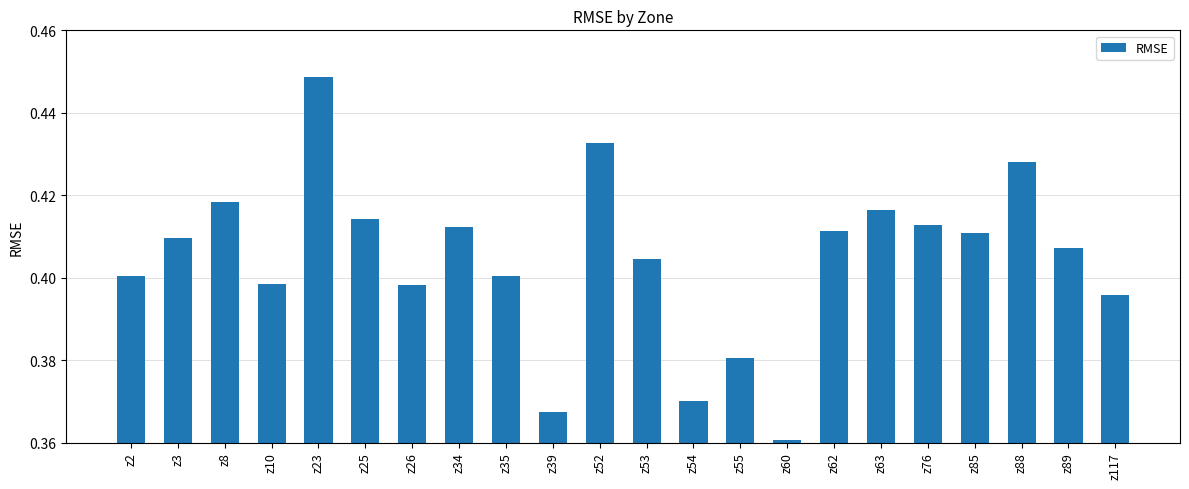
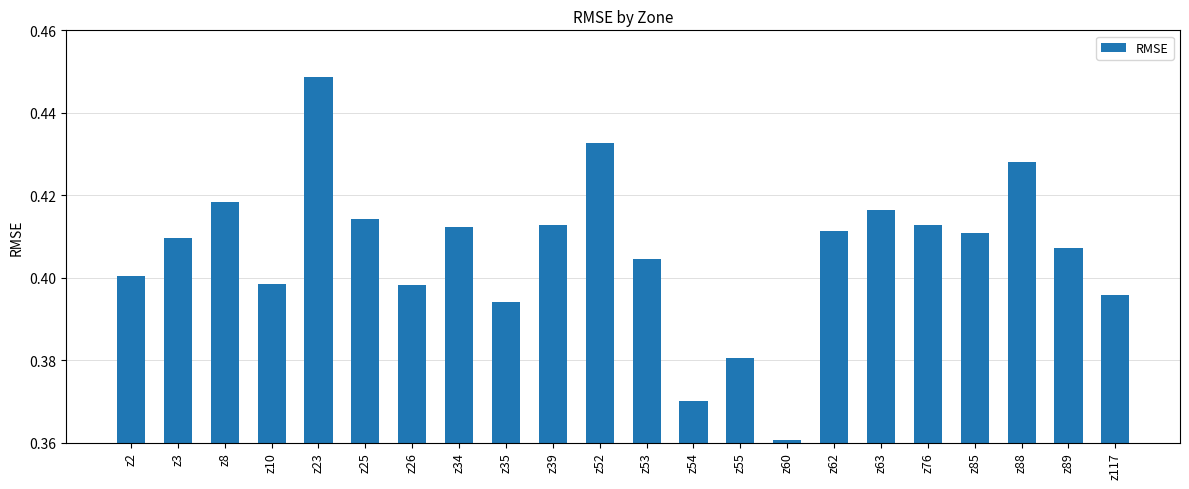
  {
    "z2": 0.400,
    "z3": 0.410,
    "z8": 0.418,
    "z10": 0.398,
    "z23": 0.449,
    "z25": 0.414,
    "z26": 0.398,
    "z34": 0.412,
-   "z35": 0.400,
-   "z39": 0.368,
+   "z35": 0.394,
+   "z39": 0.413,
    "z52": 0.433,
    "z53": 0.405,
    "z54": 0.370,
    "z55": 0.381,
    "z60": 0.361,
    "z62": 0.411,
    "z63": 0.416,
    "z76": 0.413,
    "z85": 0.411,
    "z88": 0.428,
    "z89": 0.407,
    "z117": 0.396
  }
